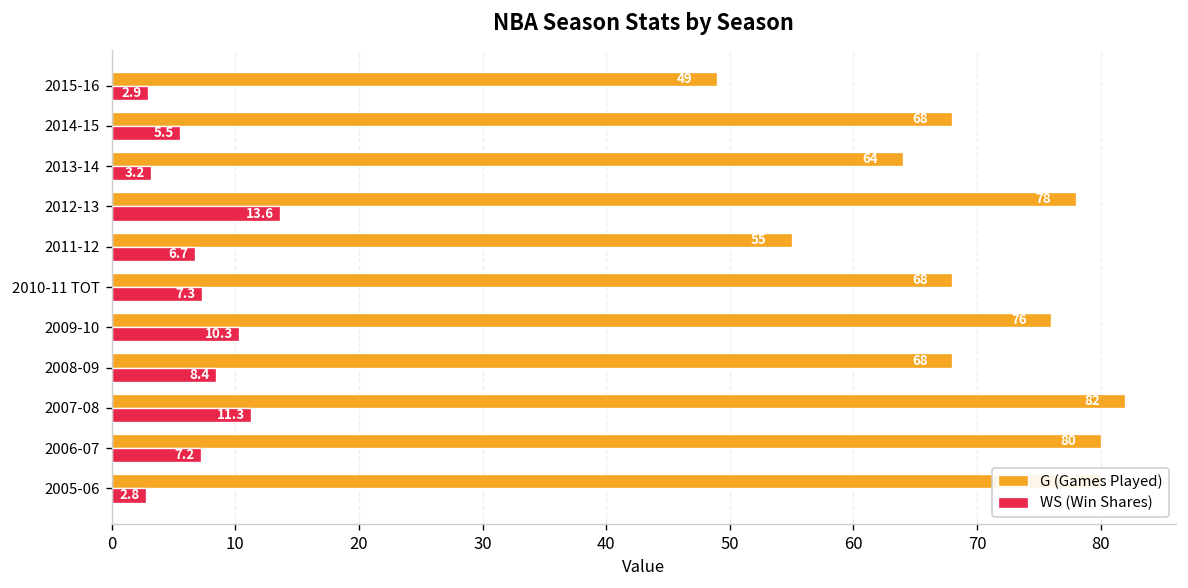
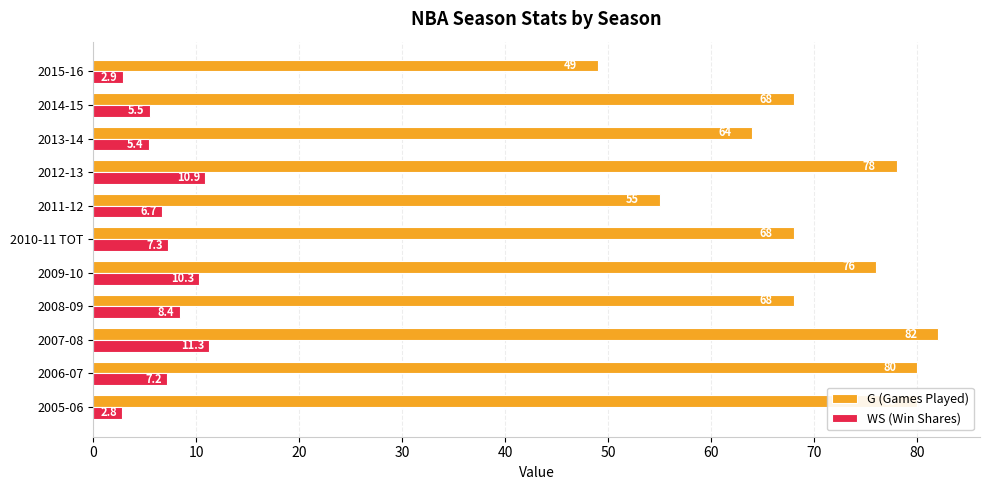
  {
    "G (Games Played)": {
      "2015-16": 49,
      "2014-15": 68,
      "2013-14": 64,
      "2012-13": 78,
      "2011-12": 55,
      "2010-11 TOT": 68,
      "2009-10": 76,
      "2008-09": 68,
      "2007-08": 82,
      "2006-07": 80
    },
    "WS (Win Shares)": {
      "2015-16": 2.9,
      "2014-15": 5.5,
-     "2013-14": 3.2,
-     "2012-13": 13.6,
+     "2013-14": 5.4,
+     "2012-13": 10.9,
      "2011-12": 6.7,
      "2010-11 TOT": 7.3,
      "2009-10": 10.3,
      "2008-09": 8.4,
      "2007-08": 11.3,
      "2006-07": 7.2,
      "2005-06": 2.8
    }
  }
